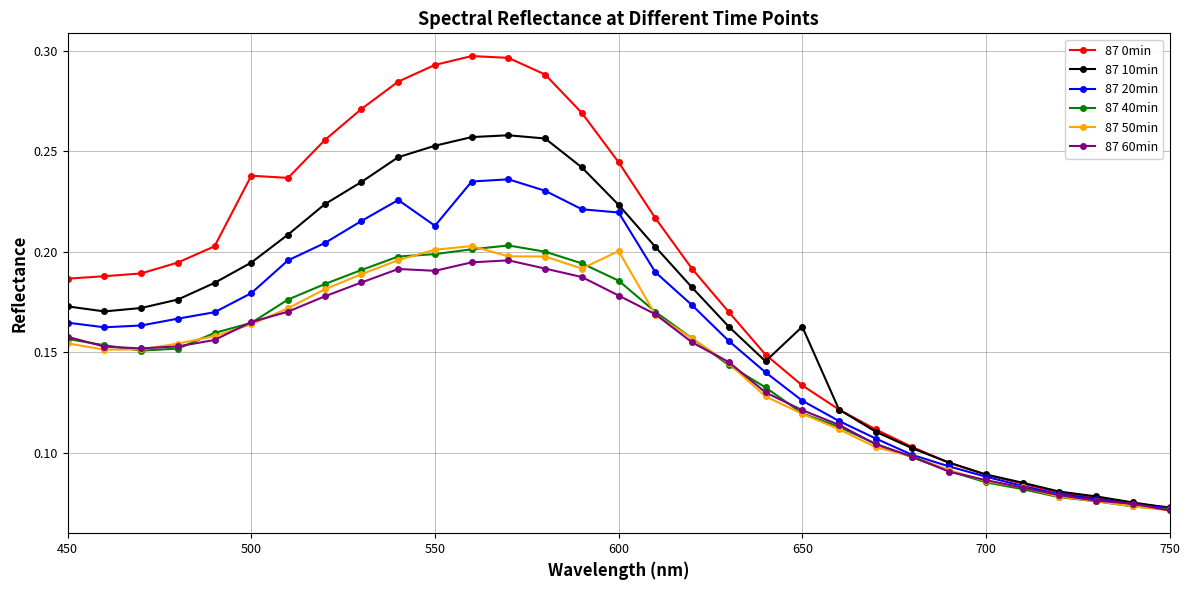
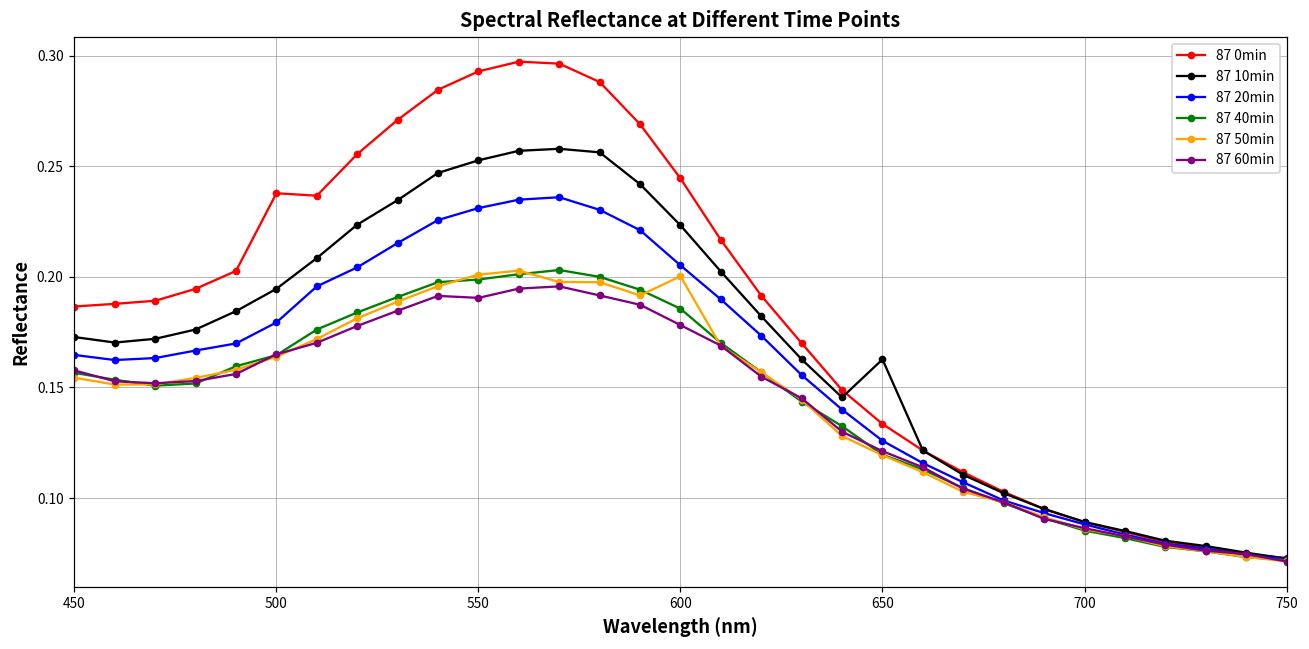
  {
    "87 0min": {
      "450": 0.187,
      "500": 0.238,
      "550": 0.293,
      "600": 0.245,
      "650": 0.134
    },
    "87 10min": {
      "450": 0.173,
      "500": 0.195,
      "550": 0.253,
      "600": 0.223,
      "650": 0.163
    },
    "87 20min": {
      "450": 0.165,
      "500": 0.179,
-     "550": 0.213,
-     "600": 0.220,
+     "550": 0.231,
+     "600": 0.205,
      "650": 0.126
    },
    "87 40min": {
      "550": 0.199,
      "600": 0.186
    },
    "87 50min": {
      "450": 0.154,
      "550": 0.201,
      "600": 0.200
    },
    "87 60min": {
      "550": 0.191,
      "600": 0.178,
      "650": 0.121
    }
  }
